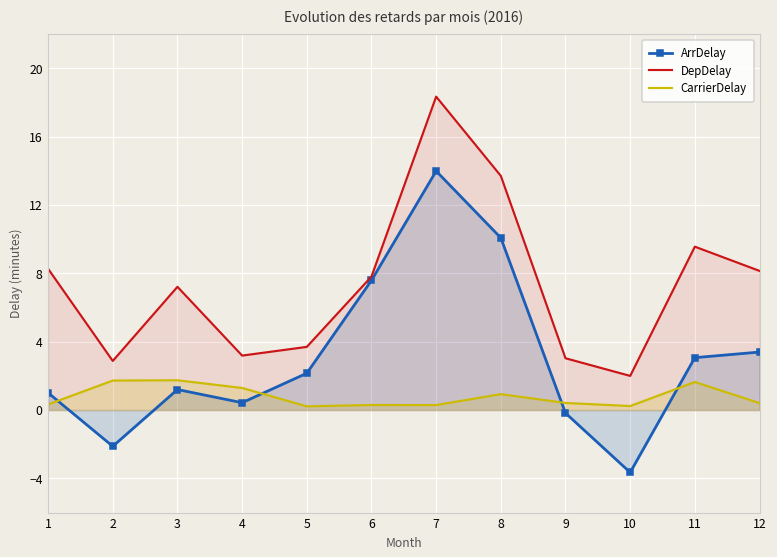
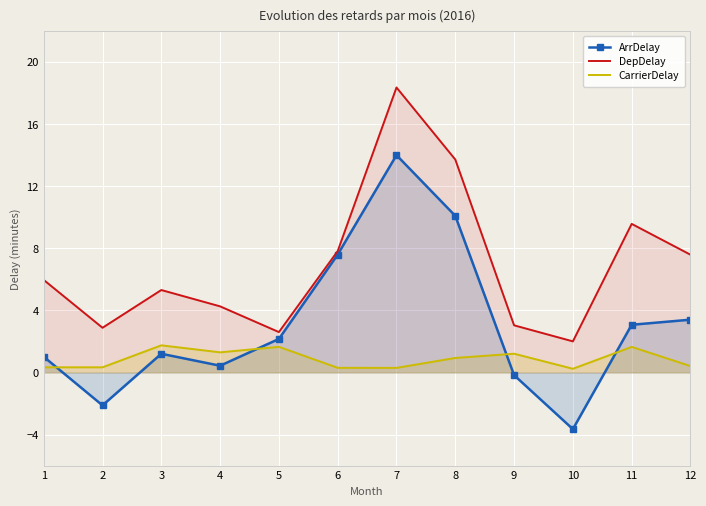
  {
    "DepDelay": {
-     "1": 8.3,
+     "1": 6.0,
      "2": 2.9,
-     "3": 7.2,
-     "4": 3.2,
-     "5": 3.7,
+     "3": 5.3,
+     "4": 4.3,
+     "5": 2.6,
      "6": 7.8,
      "7": 18.3,
      "8": 13.7,
      "9": 3.0,
      "10": 2.0,
      "11": 9.6,
-     "12": 8.1
+     "12": 7.6
    },
    "CarrierDelay": {
      "1": 0.3,
-     "2": 1.7,
+     "2": 0.3,
      "3": 1.7,
      "4": 1.3,
-     "5": 0.2,
+     "5": 1.6,
      "6": 0.3,
      "7": 0.3,
      "8": 0.9,
-     "9": 0.4,
+     "9": 1.2,
      "10": 0.2,
      "11": 1.6,
      "12": 0.4
    }
  }
